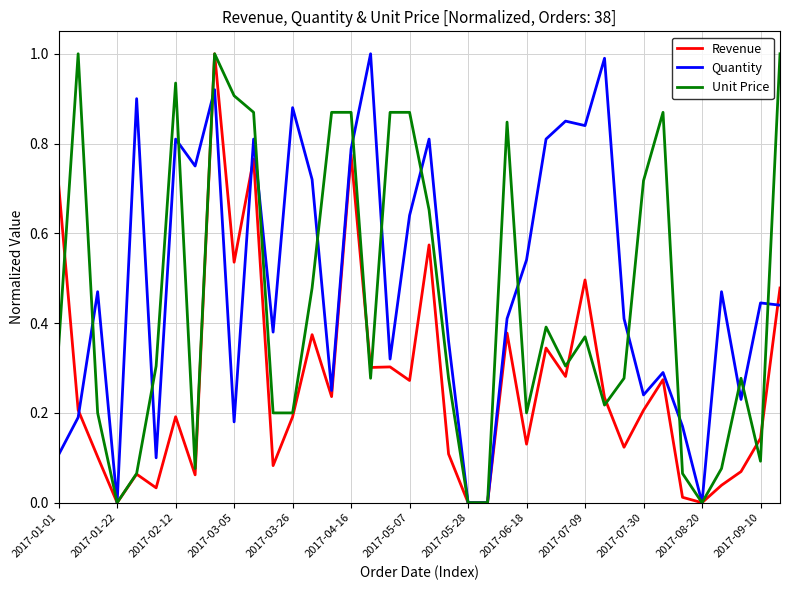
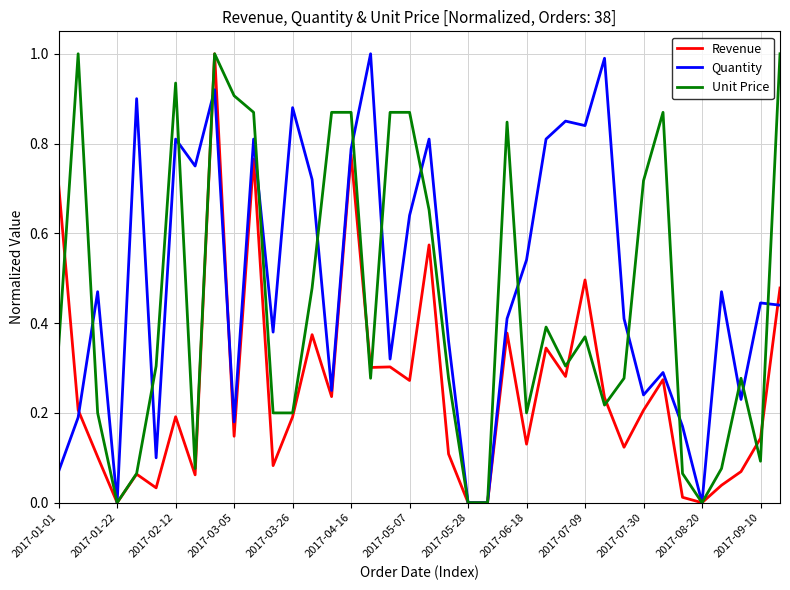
  {
    "Revenue": {
      "2017-01-01": 0.71,
      "2017-02-12": 0.19,
-     "2017-03-05": 0.54,
+     "2017-03-05": 0.15,
      "2017-03-26": 0.19,
      "2017-04-16": 0.78,
      "2017-05-07": 0.27,
      "2017-06-18": 0.13,
      "2017-07-09": 0.50,
      "2017-07-30": 0.21,
      "2017-09-10": 0.14
    },
    "Quantity": {
-     "2017-01-01": 0.11,
+     "2017-01-01": 0.07,
      "2017-02-12": 0.81,
      "2017-03-05": 0.18,
      "2017-03-26": 0.88,
      "2017-04-16": 0.79,
      "2017-05-07": 0.64,
      "2017-06-18": 0.54,
      "2017-07-09": 0.84,
      "2017-07-30": 0.24,
      "2017-09-10": 0.45
    },
    "Unit Price": {
      "2017-01-01": 0.35,
      "2017-02-12": 0.93,
      "2017-03-05": 0.91,
      "2017-03-26": 0.20,
      "2017-04-16": 0.87,
      "2017-05-07": 0.87,
      "2017-06-18": 0.20,
      "2017-07-09": 0.37,
      "2017-07-30": 0.72,
      "2017-09-10": 0.09
    }
  }
